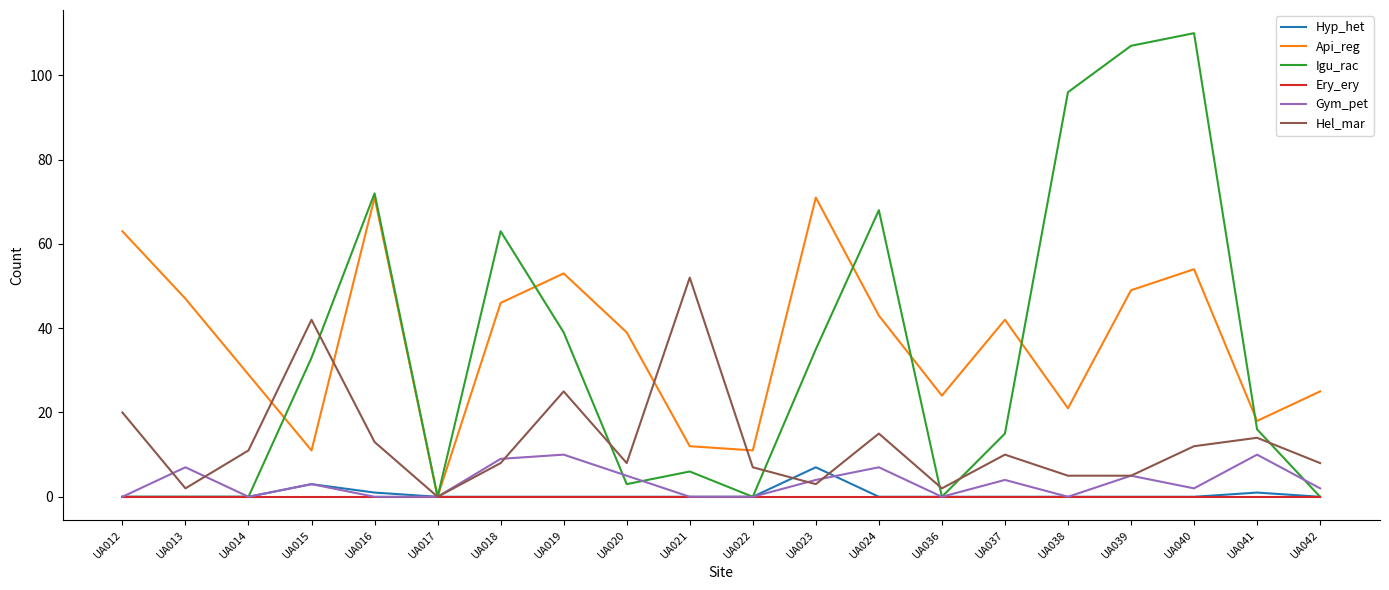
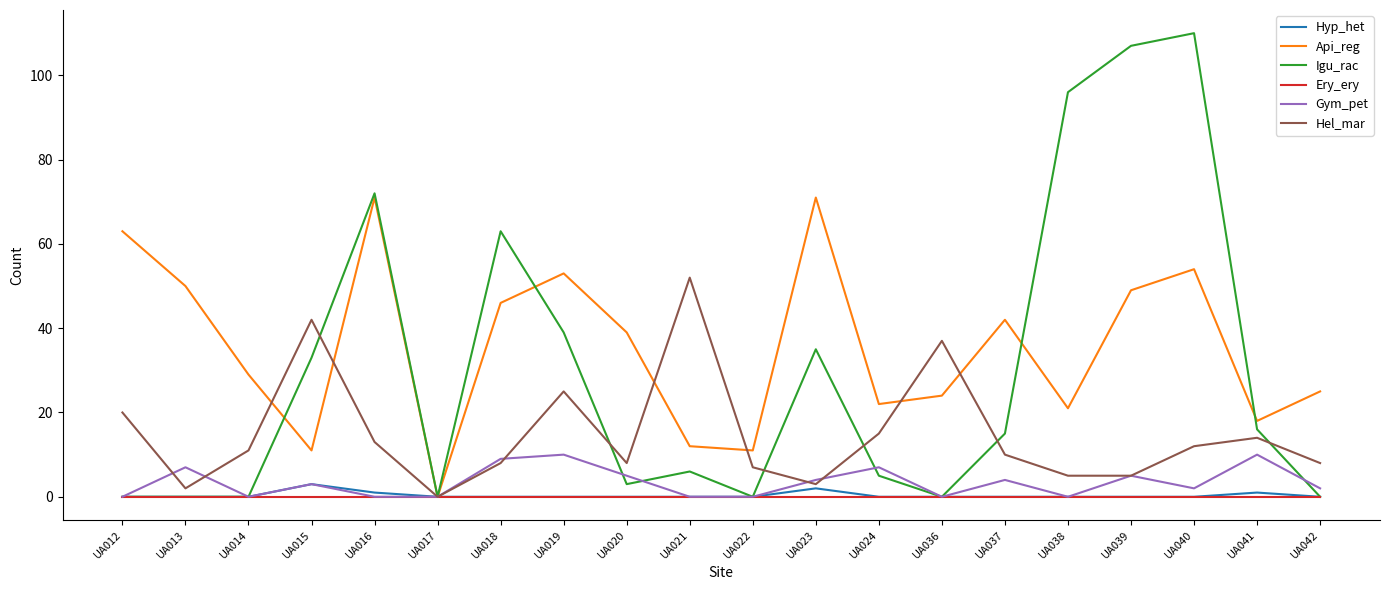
  {
    "Hyp_het": {
      "UA016": 1,
-     "UA023": 7,
+     "UA023": 2,
      "UA041": 1
    },
    "Api_reg": {
      "UA012": 63,
-     "UA013": 47,
+     "UA013": 50,
      "UA014": 29,
      "UA015": 11,
      "UA016": 71,
      "UA018": 46,
      "UA019": 53,
      "UA020": 39,
      "UA021": 12,
      "UA022": 11,
      "UA023": 71,
-     "UA024": 43,
+     "UA024": 22,
      "UA036": 24,
      "UA037": 42,
      "UA038": 21,
      "UA039": 49,
      "UA040": 54,
      "UA041": 18,
      "UA042": 25
    },
    "Igu_rac": {
      "UA015": 33,
      "UA016": 72,
      "UA018": 63,
      "UA019": 39,
      "UA020": 3,
      "UA021": 6,
      "UA023": 35,
-     "UA024": 68,
+     "UA024": 5,
      "UA037": 15,
      "UA038": 96,
      "UA039": 107,
      "UA040": 110,
      "UA041": 16
    },
    "Ery_ery": {
      "UA015": 0,
      "UA023": 0,
      "UA041": 0
    },
    "Gym_pet": {
      "UA013": 7,
      "UA018": 9,
      "UA019": 10,
      "UA020": 5,
      "UA023": 4,
      "UA024": 7,
      "UA037": 4,
      "UA040": 2,
      "UA041": 10,
      "UA042": 2
    },
    "Hel_mar": {
      "UA012": 20,
      "UA013": 2,
      "UA014": 11,
      "UA015": 42,
      "UA016": 13,
      "UA018": 8,
      "UA019": 25,
      "UA020": 8,
      "UA021": 52,
      "UA022": 7,
      "UA023": 3,
      "UA024": 15,
-     "UA036": 2,
+     "UA036": 37,
      "UA037": 10,
      "UA038": 5,
      "UA040": 12,
      "UA041": 14,
      "UA042": 8
    }
  }
